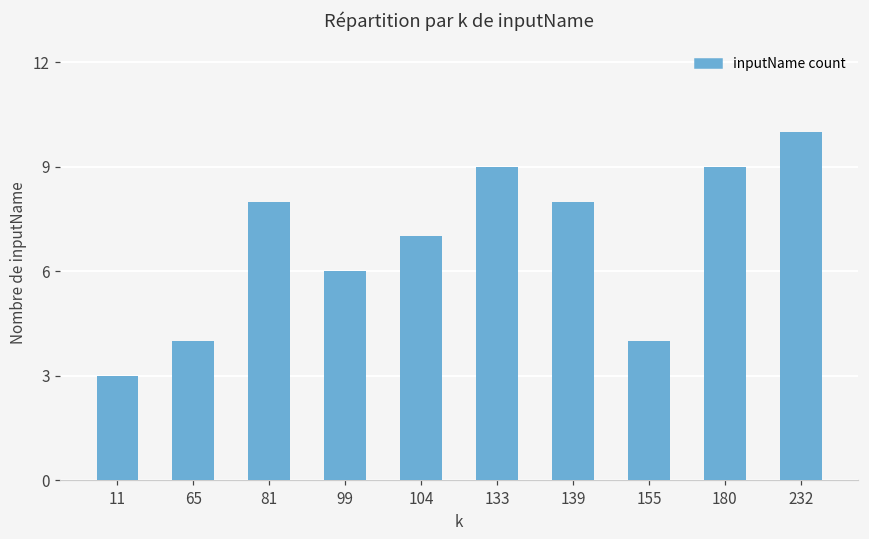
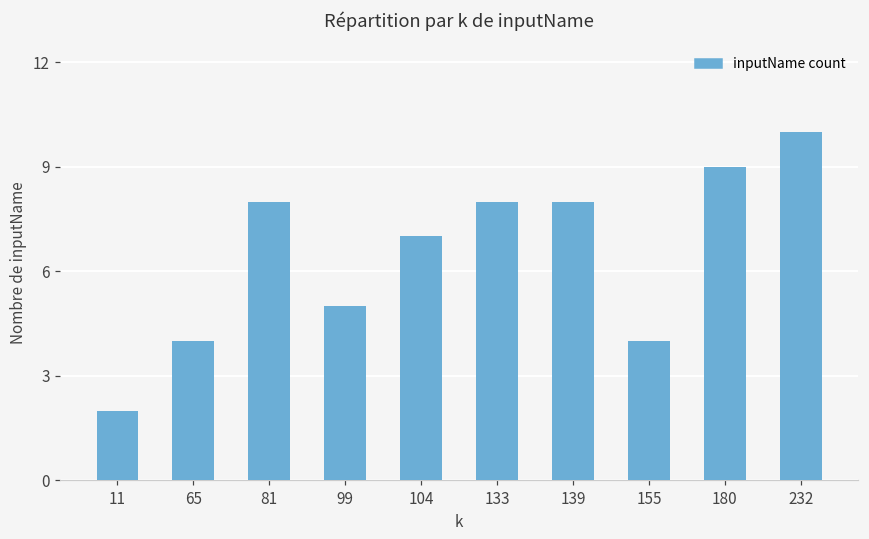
  {
-   "11": 3,
+   "11": 2,
    "65": 4,
    "81": 8,
-   "99": 6,
+   "99": 5,
    "104": 7,
-   "133": 9,
+   "133": 8,
    "139": 8,
    "155": 4,
    "180": 9,
    "232": 10
  }
